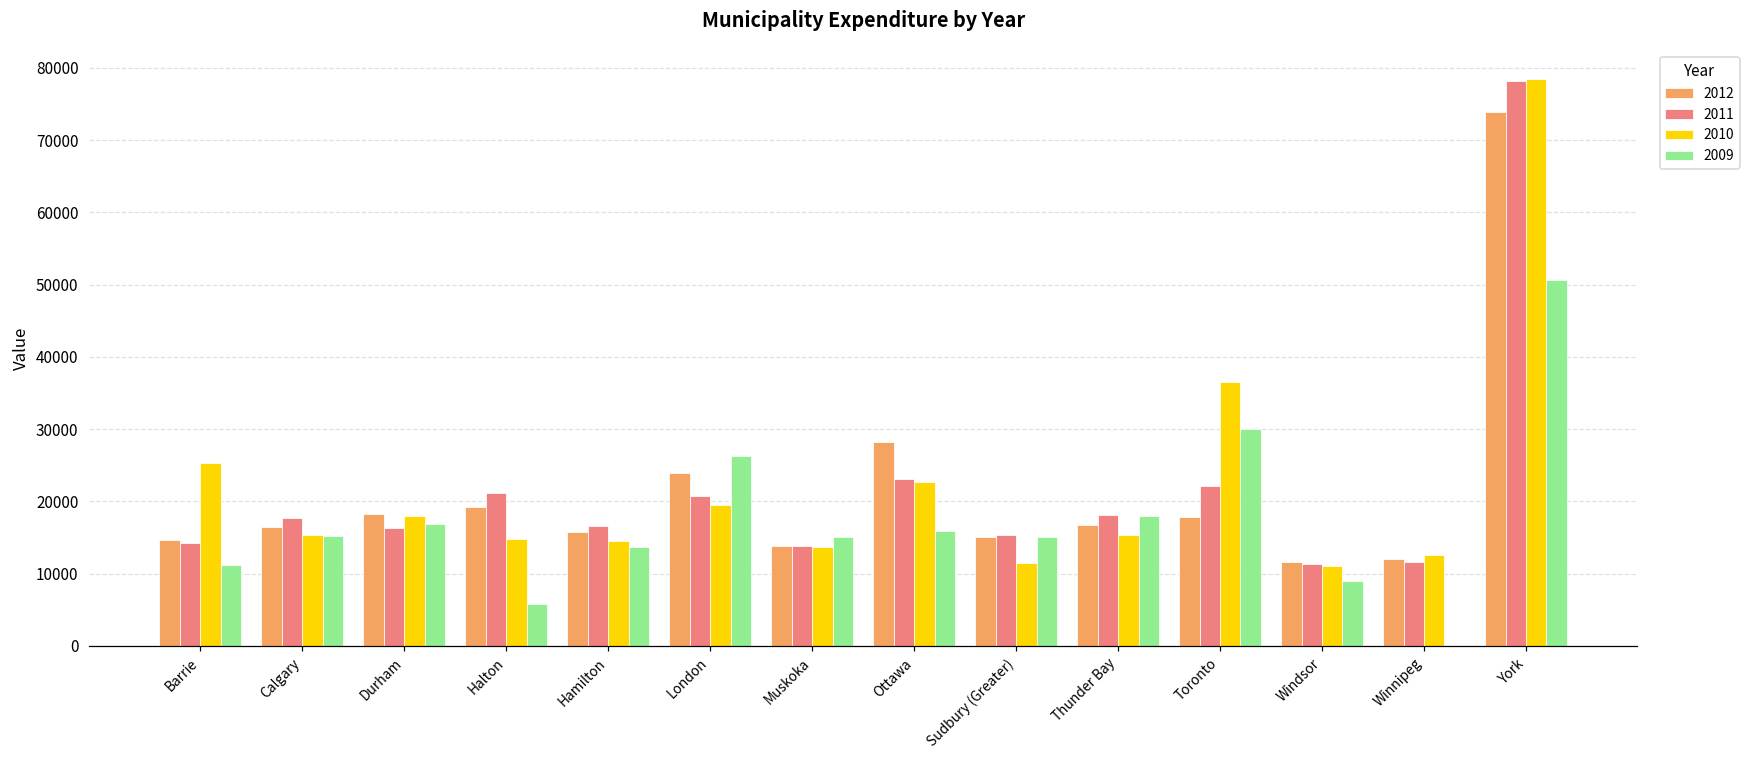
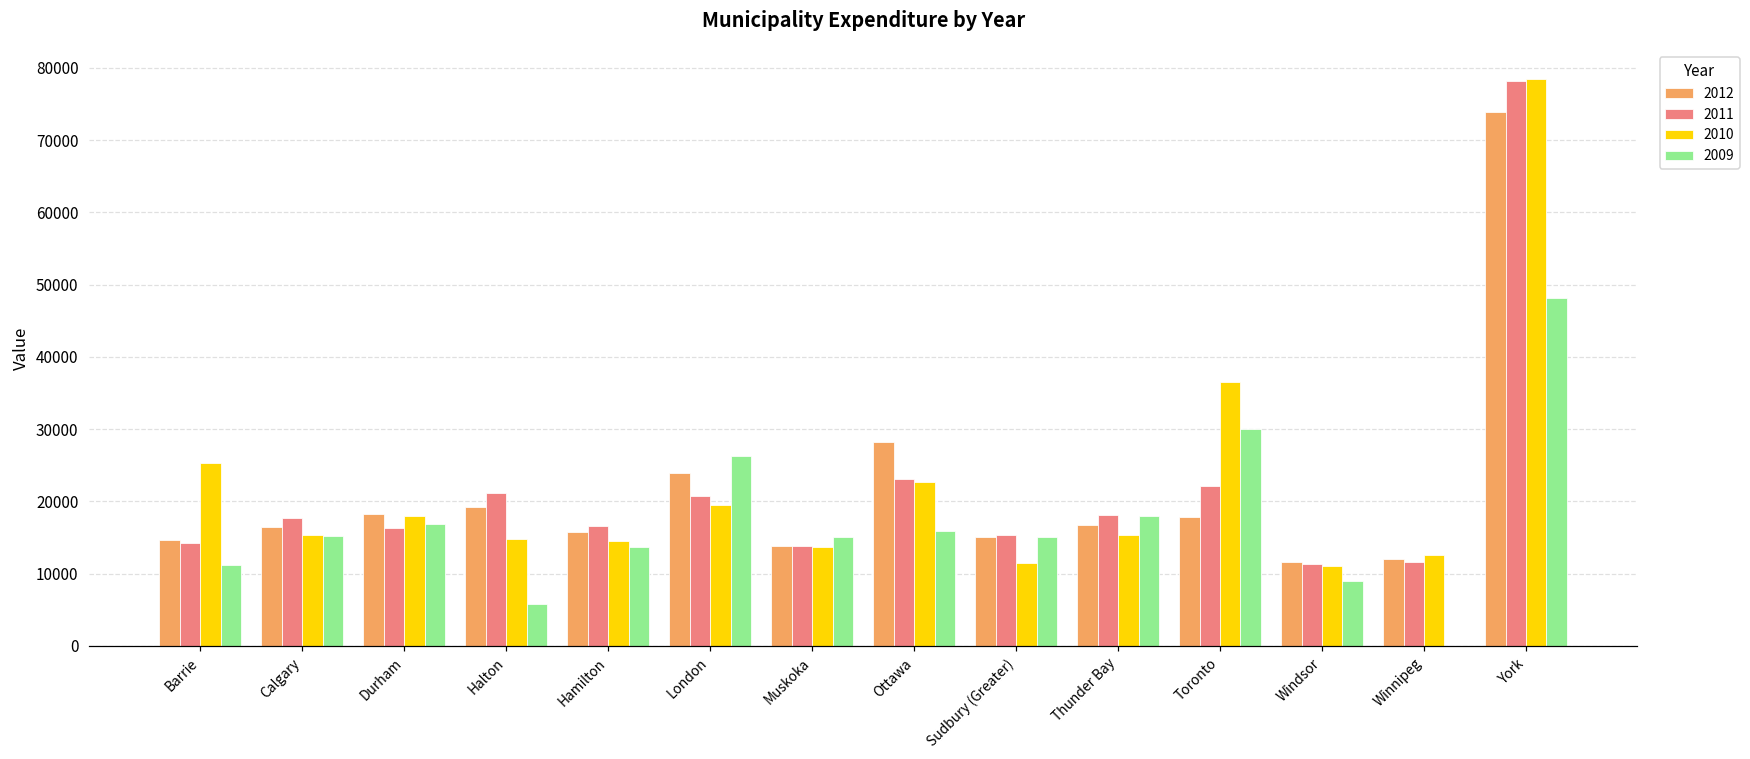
  {
    "2010": {
      "Barrie": 25000,
      "Calgary": 15000,
      "Durham": 18000,
      "Halton": 15000,
      "Hamilton": 15000,
      "London": 20000,
      "Muskoka": 14000,
      "Ottawa": 23000,
      "Sudbury (Greater)": 11000,
      "Thunder Bay": 15000,
      "Toronto": 37000,
      "Windsor": 11000,
      "Winnipeg": 13000,
      "York": 78000
    },
    "2009": {
      "Barrie": 11000,
      "Calgary": 15000,
      "Durham": 17000,
      "Halton": 6000,
      "Hamilton": 14000,
      "London": 26000,
      "Muskoka": 15000,
      "Ottawa": 16000,
      "Sudbury (Greater)": 15000,
      "Thunder Bay": 18000,
      "Toronto": 30000,
      "Windsor": 9000,
      "Winnipeg": 0,
-     "York": 51000
+     "York": 48000
    }
  }
